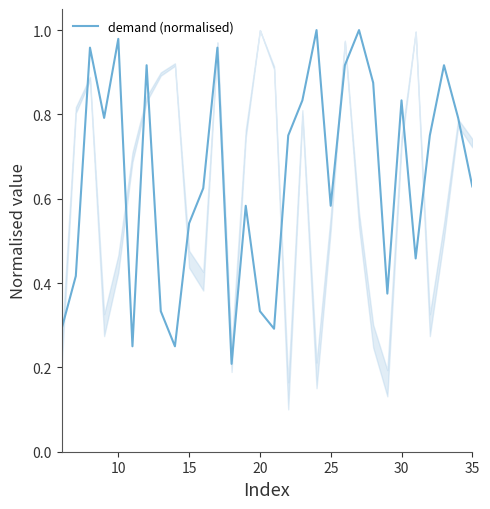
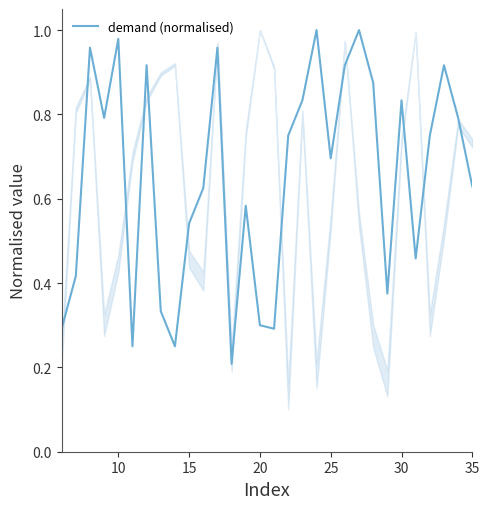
  {
    "demand (normalised)": {
      "10": 0.98,
      "15": 0.54,
-     "20": 0.33,
-     "25": 0.58,
+     "20": 0.30,
+     "25": 0.70,
      "30": 0.83,
      "35": 0.63
    }
  }
